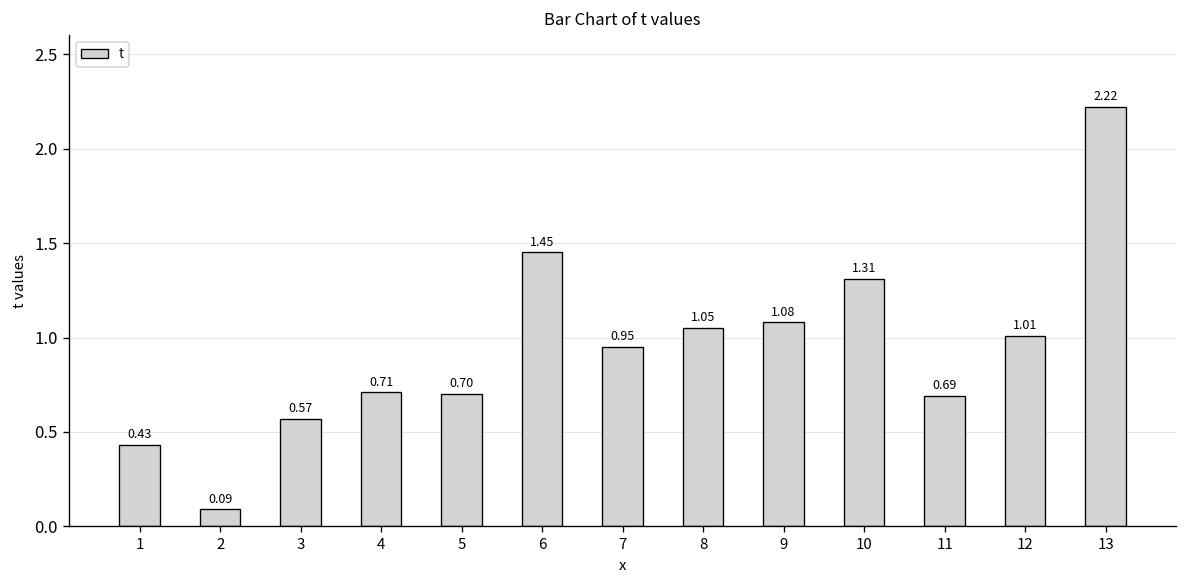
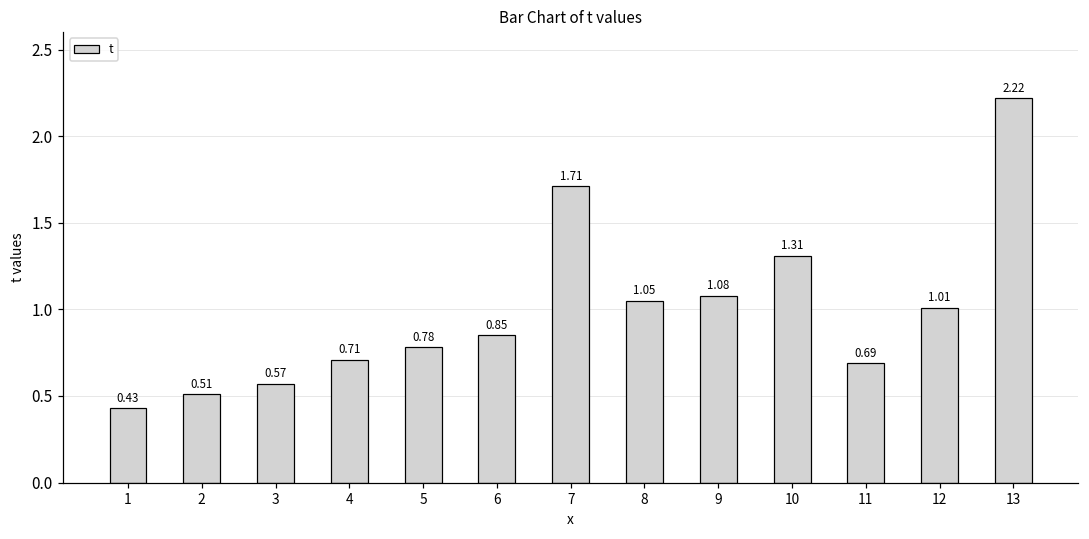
  {
    "1": 0.43,
-   "2": 0.09,
+   "2": 0.51,
    "3": 0.57,
    "4": 0.71,
-   "5": 0.70,
-   "6": 1.45,
-   "7": 0.95,
+   "5": 0.78,
+   "6": 0.85,
+   "7": 1.71,
    "8": 1.05,
    "9": 1.08,
    "10": 1.31,
    "11": 0.69,
    "12": 1.01,
    "13": 2.22
  }
